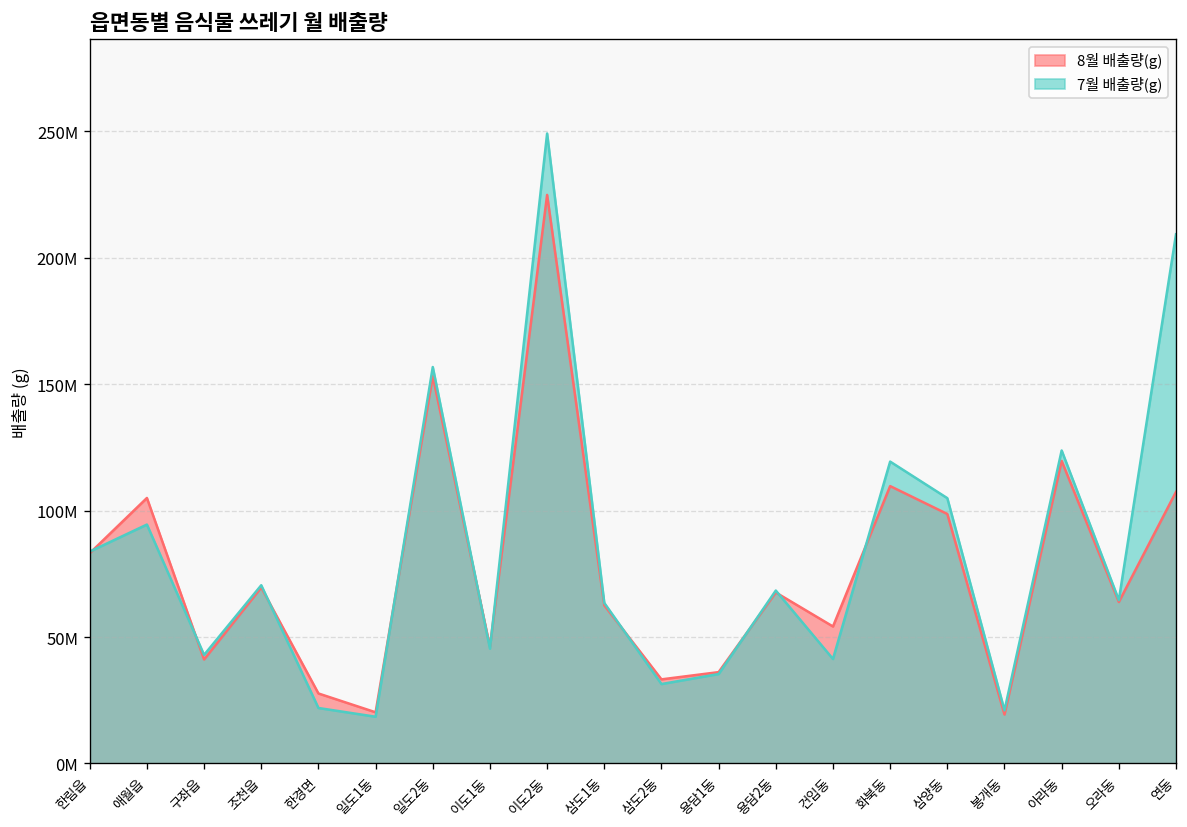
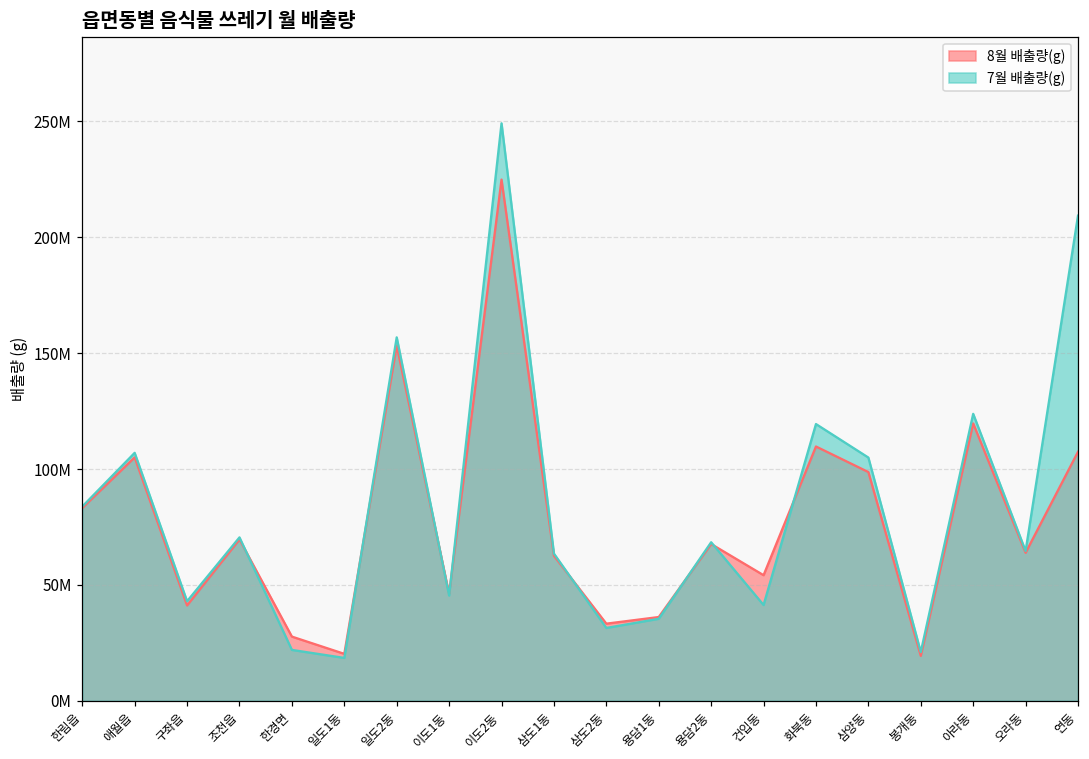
  {
    "8월 배출량(g)": {
      "애월읍": 105000000,
      "구좌읍": 41000000,
      "한경면": 28000000,
      "일도1동": 20000000,
      "일도2동": 153000000,
      "이도2동": 225000000,
      "삼도2동": 33000000,
      "건입동": 54000000,
      "화북동": 110000000,
      "삼양동": 99000000,
      "봉개동": 19000000,
      "아라동": 120000000,
      "연동": 107000000
    },
    "7월 배출량(g)": {
-     "애월읍": 94000000,
+     "애월읍": 107000000,
      "구좌읍": 43000000,
      "한경면": 22000000,
      "일도1동": 18000000,
      "일도2동": 157000000,
      "이도2동": 249000000,
      "삼도2동": 31000000,
      "건입동": 41000000,
      "화북동": 119000000,
      "삼양동": 105000000,
      "봉개동": 21000000,
      "아라동": 124000000,
      "연동": 209000000
    }
  }
